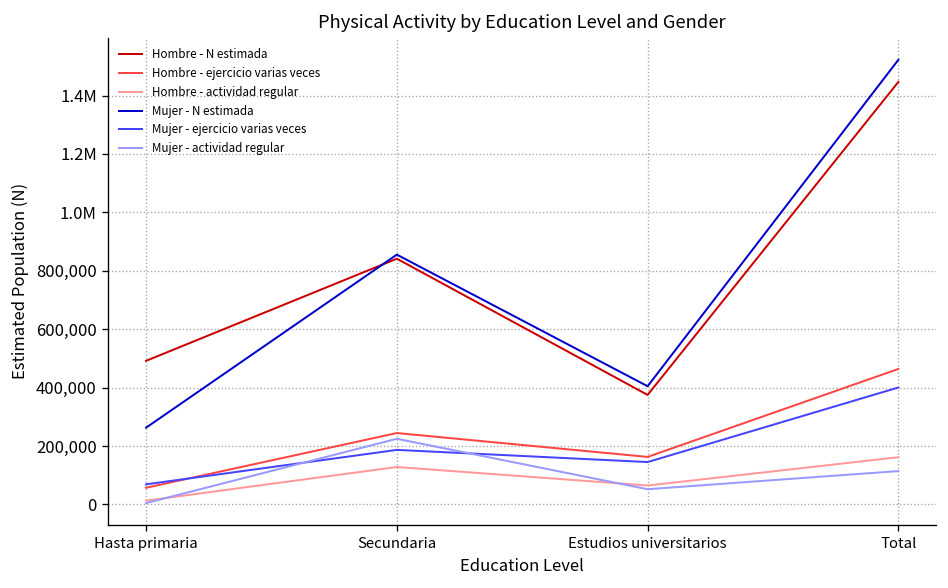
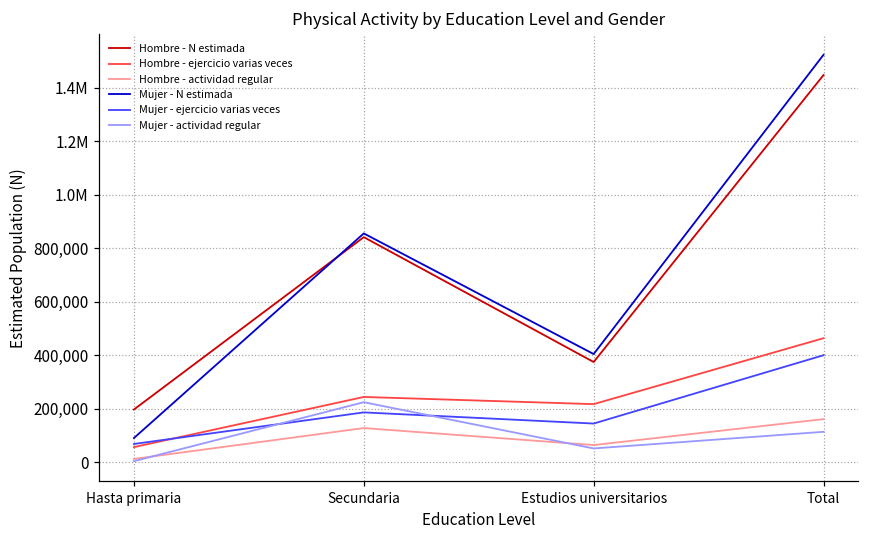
  {
    "Hombre - N estimada": {
-     "Hasta primaria": "490,000",
+     "Hasta primaria": "200,000",
      "Secundaria": "840,000",
      "Estudios universitarios": "370,000",
      "Total": "1,450,000"
    },
    "Hombre - ejercicio varias veces": {
      "Hasta primaria": "60,000",
      "Secundaria": "240,000",
-     "Estudios universitarios": "160,000",
+     "Estudios universitarios": "220,000",
      "Total": "460,000"
    },
    "Hombre - actividad regular": {
      "Secundaria": "130,000",
      "Estudios universitarios": "60,000",
      "Total": "160,000"
    },
    "Mujer - N estimada": {
-     "Hasta primaria": "260,000",
+     "Hasta primaria": "90,000",
      "Secundaria": "860,000",
      "Estudios universitarios": "400,000",
      "Total": "1,520,000"
    },
    "Mujer - ejercicio varias veces": {
      "Hasta primaria": "70,000",
      "Secundaria": "190,000",
      "Estudios universitarios": "140,000",
      "Total": "400,000"
    },
    "Mujer - actividad regular": {
      "Secundaria": "220,000",
      "Estudios universitarios": "50,000",
      "Total": "110,000"
    }
  }
